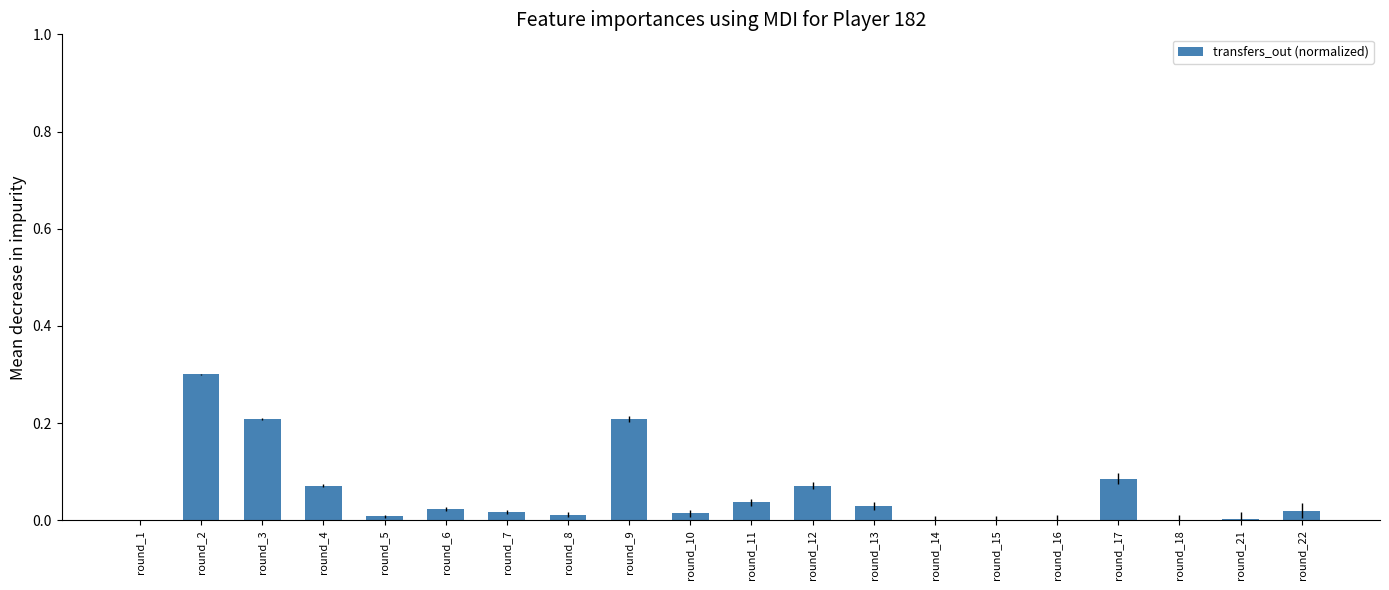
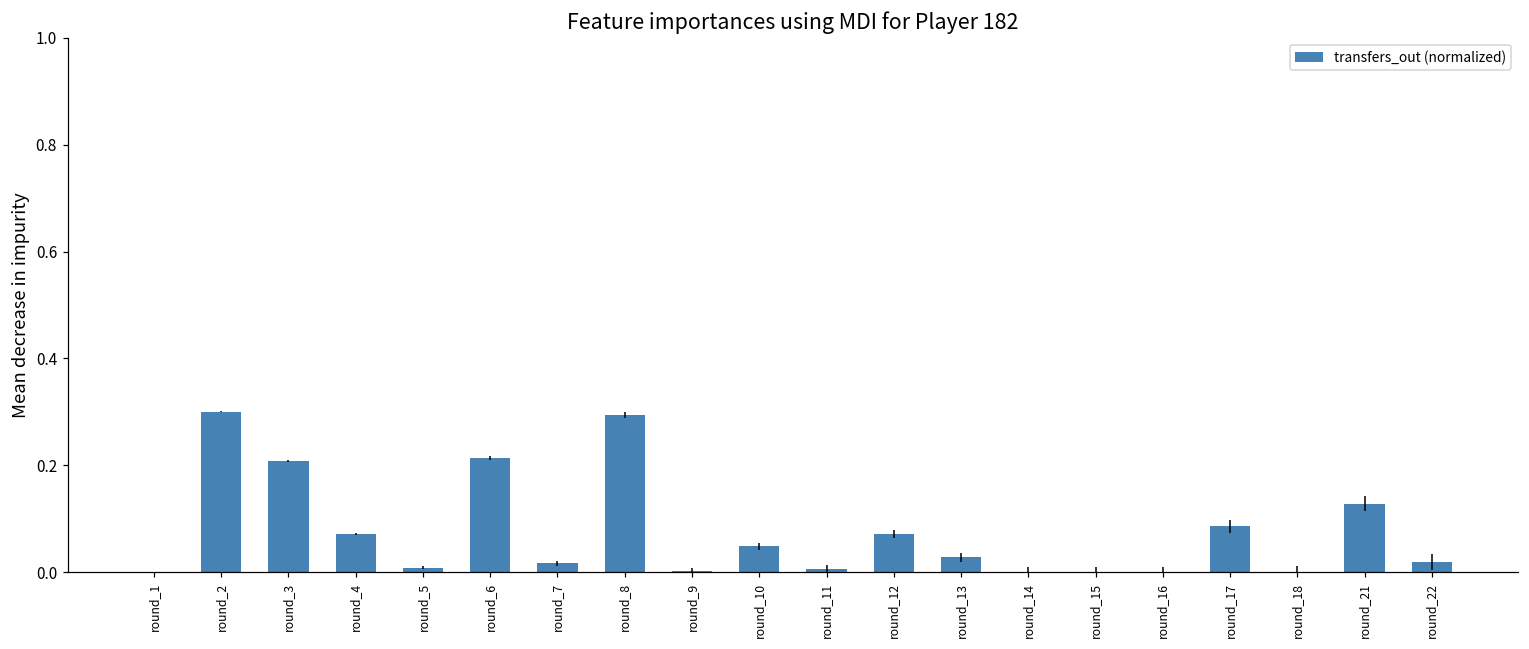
  {
    "round_1": 0.00,
    "round_2": 0.30,
    "round_3": 0.21,
    "round_4": 0.07,
    "round_5": 0.01,
-   "round_6": 0.02,
+   "round_6": 0.21,
    "round_7": 0.02,
-   "round_8": 0.01,
-   "round_9": 0.21,
-   "round_10": 0.01,
-   "round_11": 0.04,
+   "round_8": 0.29,
+   "round_9": 0.00,
+   "round_10": 0.05,
+   "round_11": 0.01,
    "round_12": 0.07,
    "round_13": 0.03,
    "round_14": 0.00,
    "round_15": 0.00,
    "round_16": 0.00,
    "round_17": 0.09,
    "round_18": 0.00,
-   "round_21": 0.00,
+   "round_21": 0.13,
    "round_22": 0.02
  }
